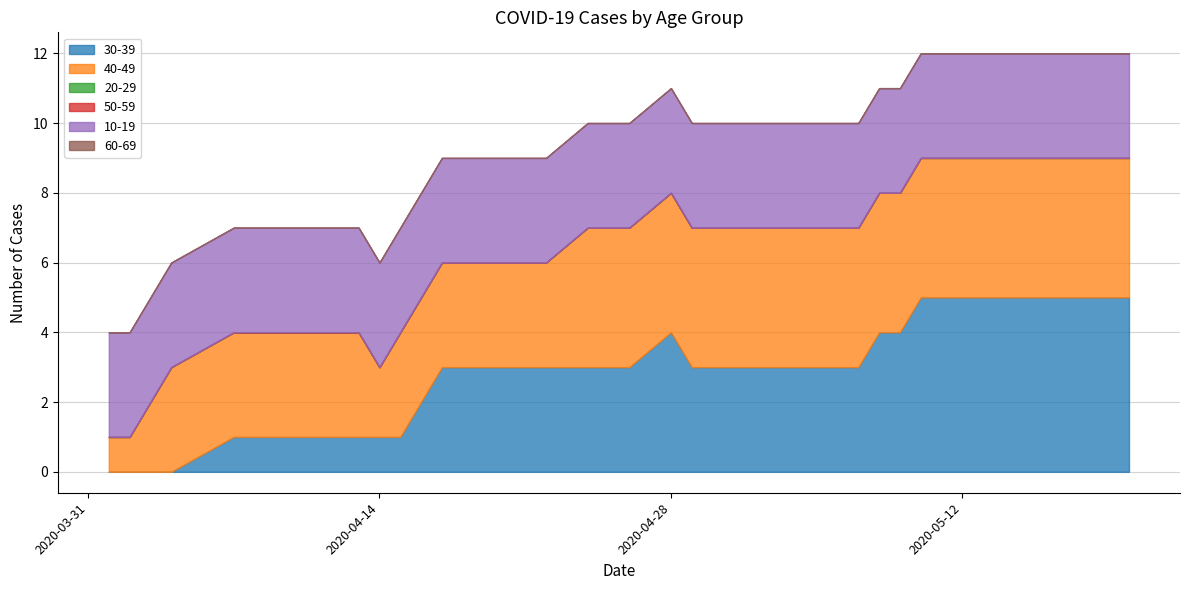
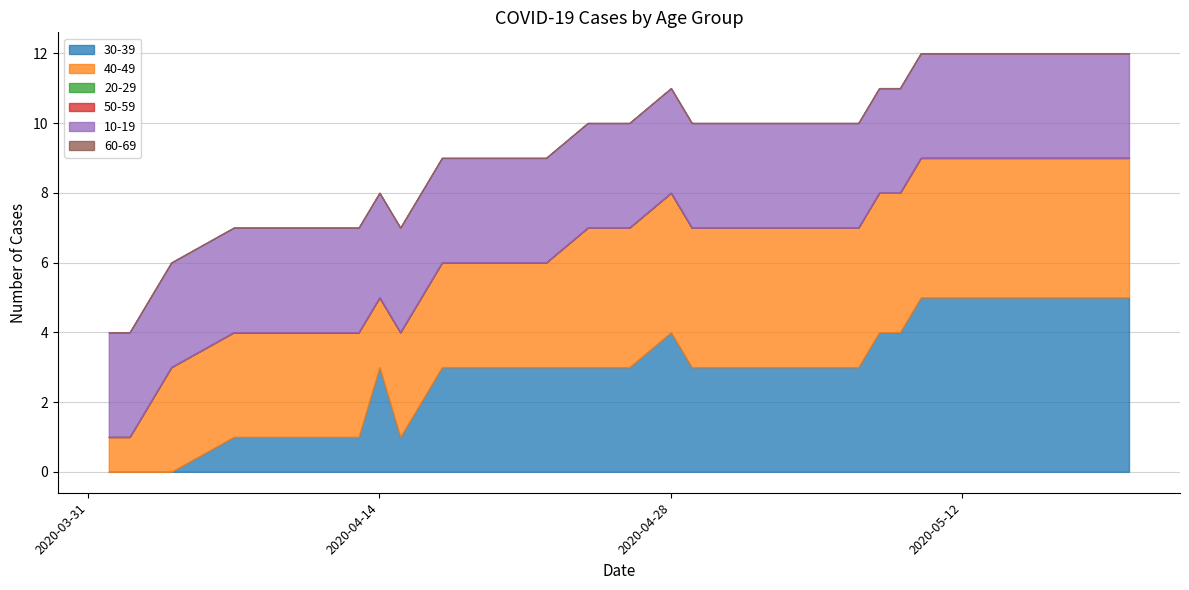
  {
    "30-39": {
-     "2020-04-14": 1,
+     "2020-04-14": 3,
      "2020-04-28": 4,
      "2020-05-12": 5
    }
  }
